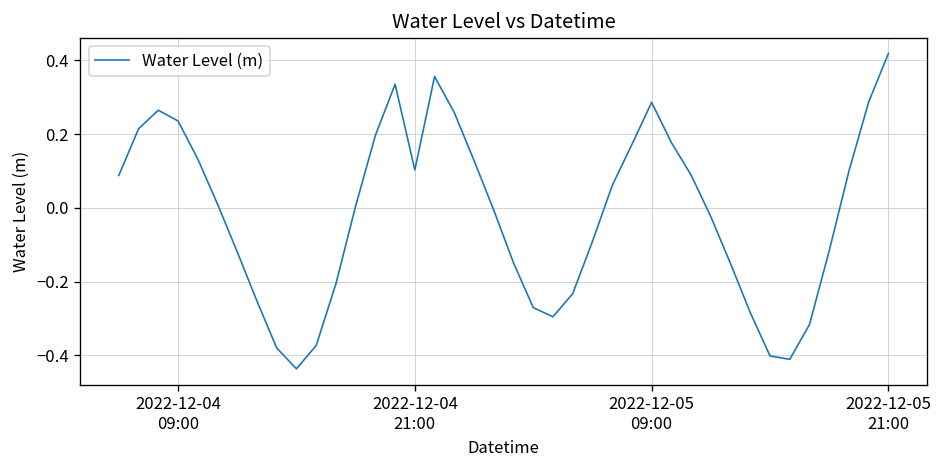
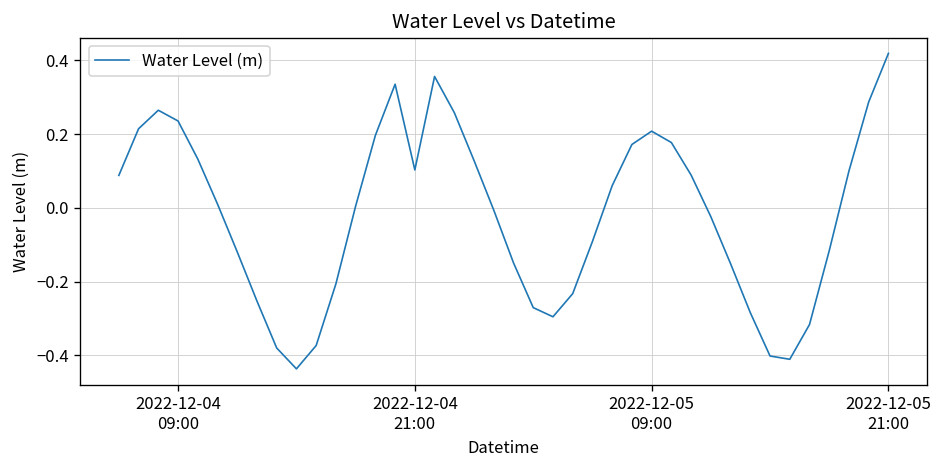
  {
    "2022-12-04 09:00": 0.24,
    "2022-12-04 21:00": 0.10,
-   "2022-12-05 09:00": 0.29,
+   "2022-12-05 09:00": 0.21,
    "2022-12-05 21:00": 0.42
  }
